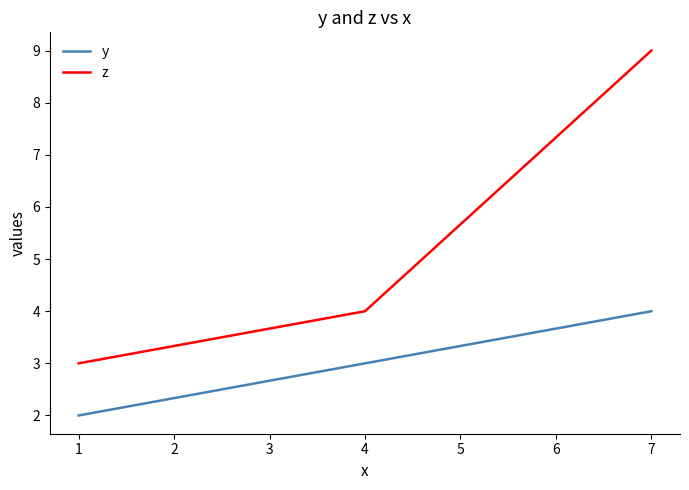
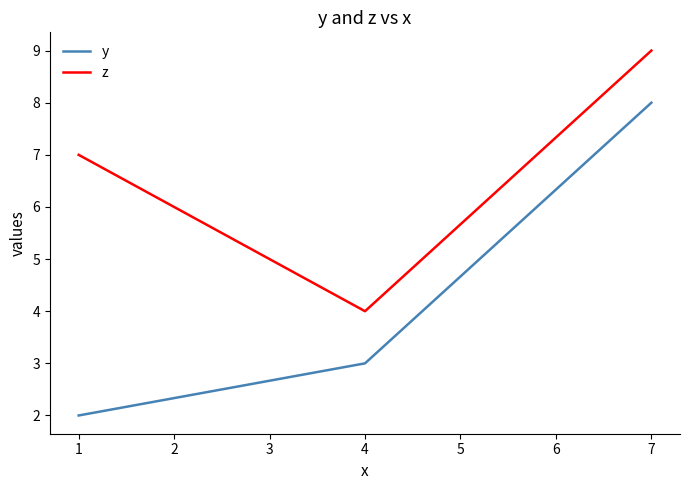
  {
    "y": {
      "1": 2,
      "4": 3,
-     "7": 4
+     "7": 8
    },
    "z": {
-     "1": 3,
+     "1": 7,
      "4": 4,
      "7": 9
    }
  }
